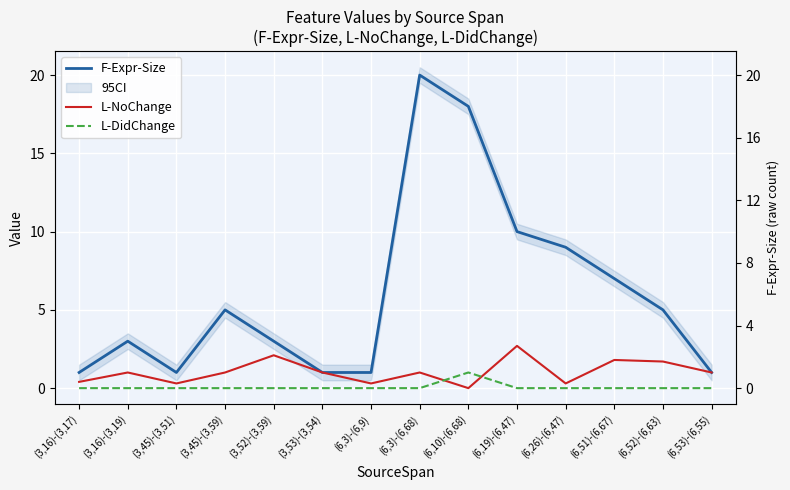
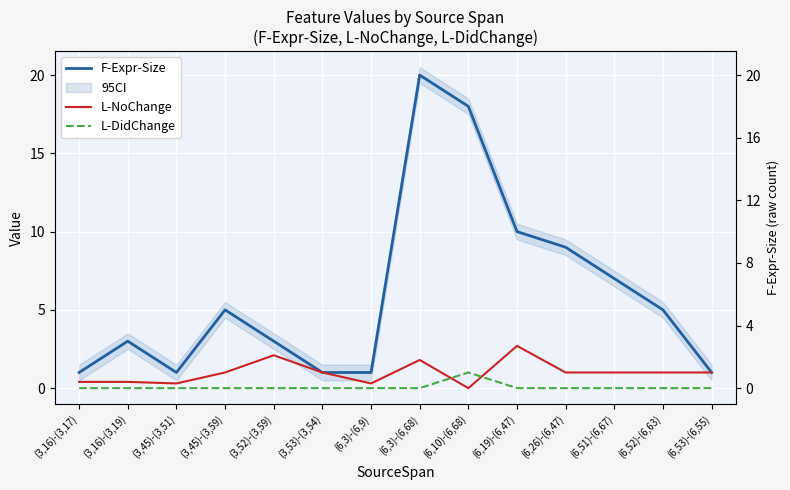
  {
    "L-NoChange": {
      "(3,16)-(3,17)": 0.4,
-     "(3,16)-(3,19)": 1.0,
+     "(3,16)-(3,19)": 0.4,
      "(3,45)-(3,51)": 0.3,
      "(3,45)-(3,59)": 1.0,
      "(3,52)-(3,59)": 2.1,
      "(6,3)-(6,9)": 0.3,
-     "(6,3)-(6,68)": 1.0,
+     "(6,3)-(6,68)": 1.8,
      "(6,10)-(6,68)": 0.0,
      "(6,19)-(6,47)": 2.7,
-     "(6,26)-(6,47)": 0.3,
-     "(6,51)-(6,67)": 1.8,
-     "(6,52)-(6,63)": 1.7
+     "(6,26)-(6,47)": 1.0,
+     "(6,51)-(6,67)": 1.0,
+     "(6,52)-(6,63)": 1.0
    },
    "L-DidChange": {
      "(3,16)-(3,17)": 0.0,
      "(3,16)-(3,19)": 0.0,
      "(3,45)-(3,51)": 0.0,
      "(3,45)-(3,59)": 0.0,
      "(3,52)-(3,59)": 0.0,
      "(3,53)-(3,54)": 0.0,
      "(6,3)-(6,9)": 0.0,
      "(6,3)-(6,68)": 0.0,
      "(6,10)-(6,68)": 1.0,
      "(6,19)-(6,47)": 0.0,
      "(6,26)-(6,47)": 0.0,
      "(6,51)-(6,67)": 0.0,
      "(6,52)-(6,63)": 0.0,
      "(6,53)-(6,55)": 0.0
    }
  }
